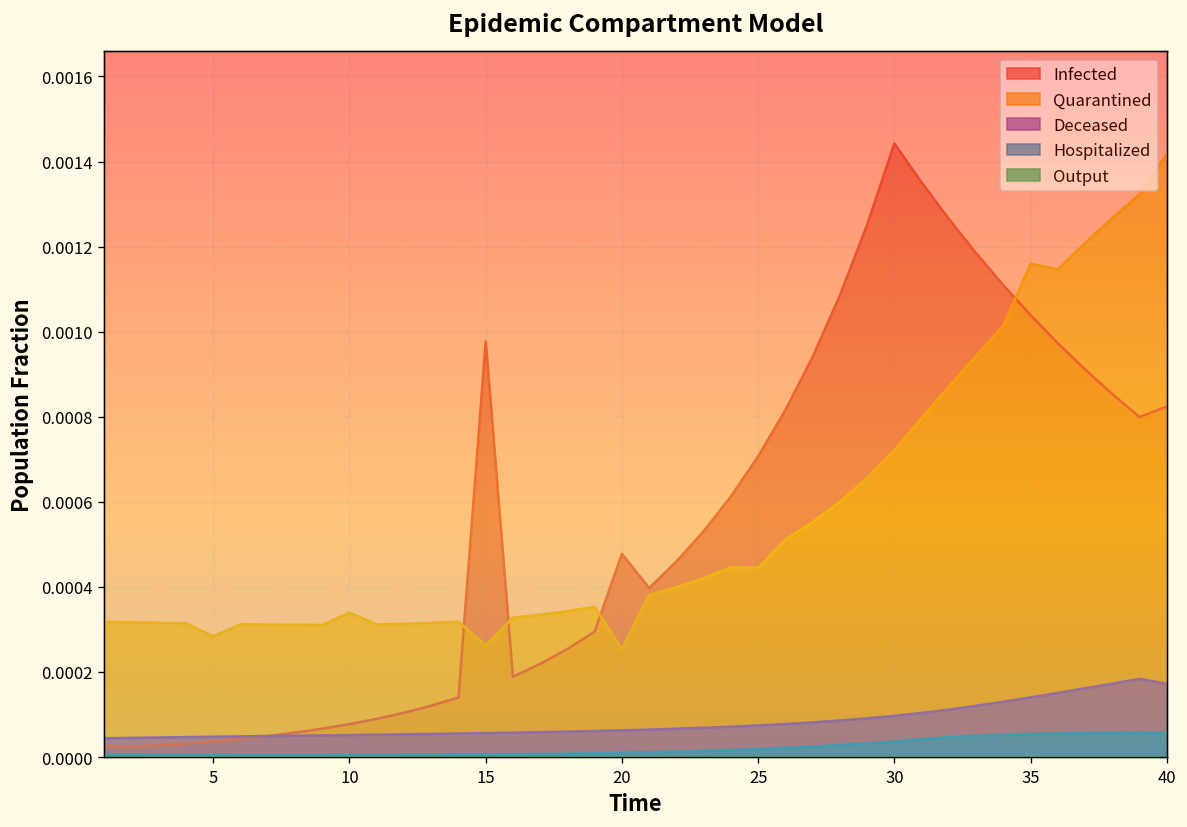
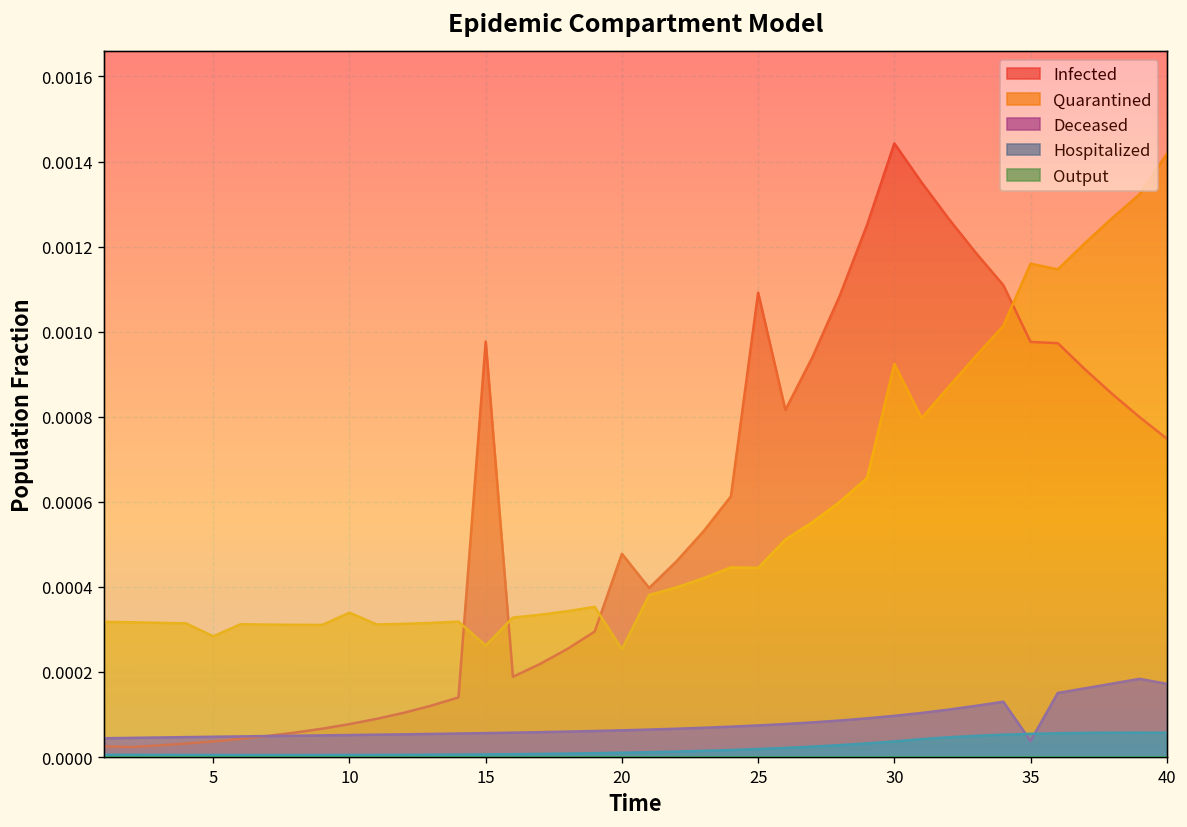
  {
    "Infected": {
      "5": 0.00004,
      "10": 0.00008,
      "15": 0.00098,
      "20": 0.00048,
-     "25": 0.00071,
+     "25": 0.00109,
      "30": 0.00144,
-     "35": 0.00104,
-     "40": 0.00082
+     "35": 0.00098,
+     "40": 0.00075
    },
    "Quarantined": {
      "5": 0.00028,
      "10": 0.00034,
      "15": 0.00026,
      "20": 0.00025,
      "25": 0.00044,
-     "30": 0.00072,
+     "30": 0.00092,
      "35": 0.00116,
      "40": 0.00142
    },
    "Deceased": {
      "5": 0.00005,
      "10": 0.00005,
      "15": 0.00006,
      "20": 0.00006,
      "25": 0.00007,
      "30": 0.00010,
-     "35": 0.00014,
+     "35": 0.00004,
      "40": 0.00017
    },
    "Hospitalized": {
      "20": 0.00001,
      "25": 0.00002,
      "30": 0.00004,
      "35": 0.00005,
      "40": 0.00006
    },
    "Output": {
      "20": 0.00000,
      "25": 0.00000,
      "30": 0.00000,
      "35": 0.00000,
      "40": 0.00000
    }
  }
